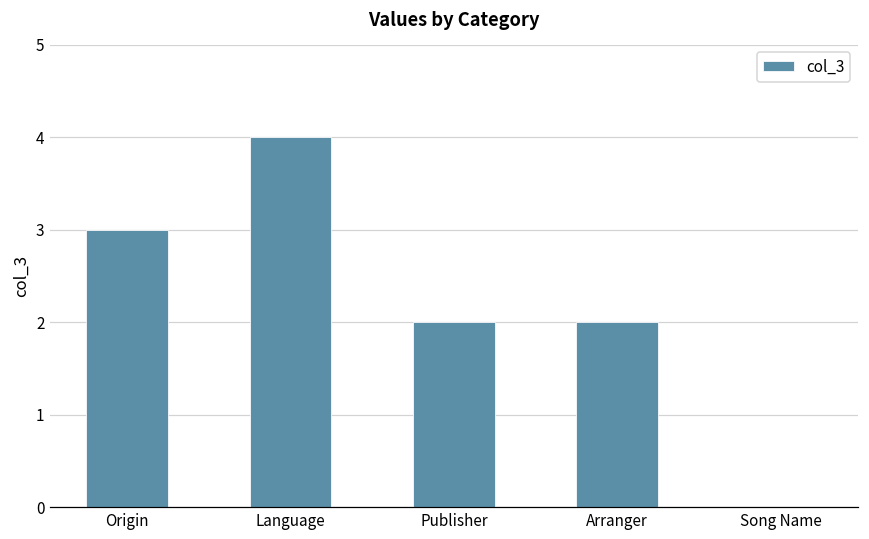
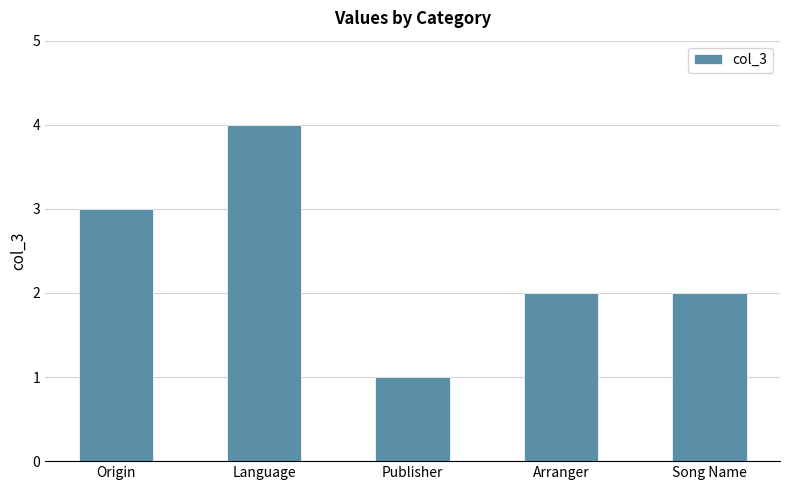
  {
    "Origin": 3,
    "Language": 4,
-   "Publisher": 2,
+   "Publisher": 1,
    "Arranger": 2,
-   "Song Name": 0
+   "Song Name": 2
  }
